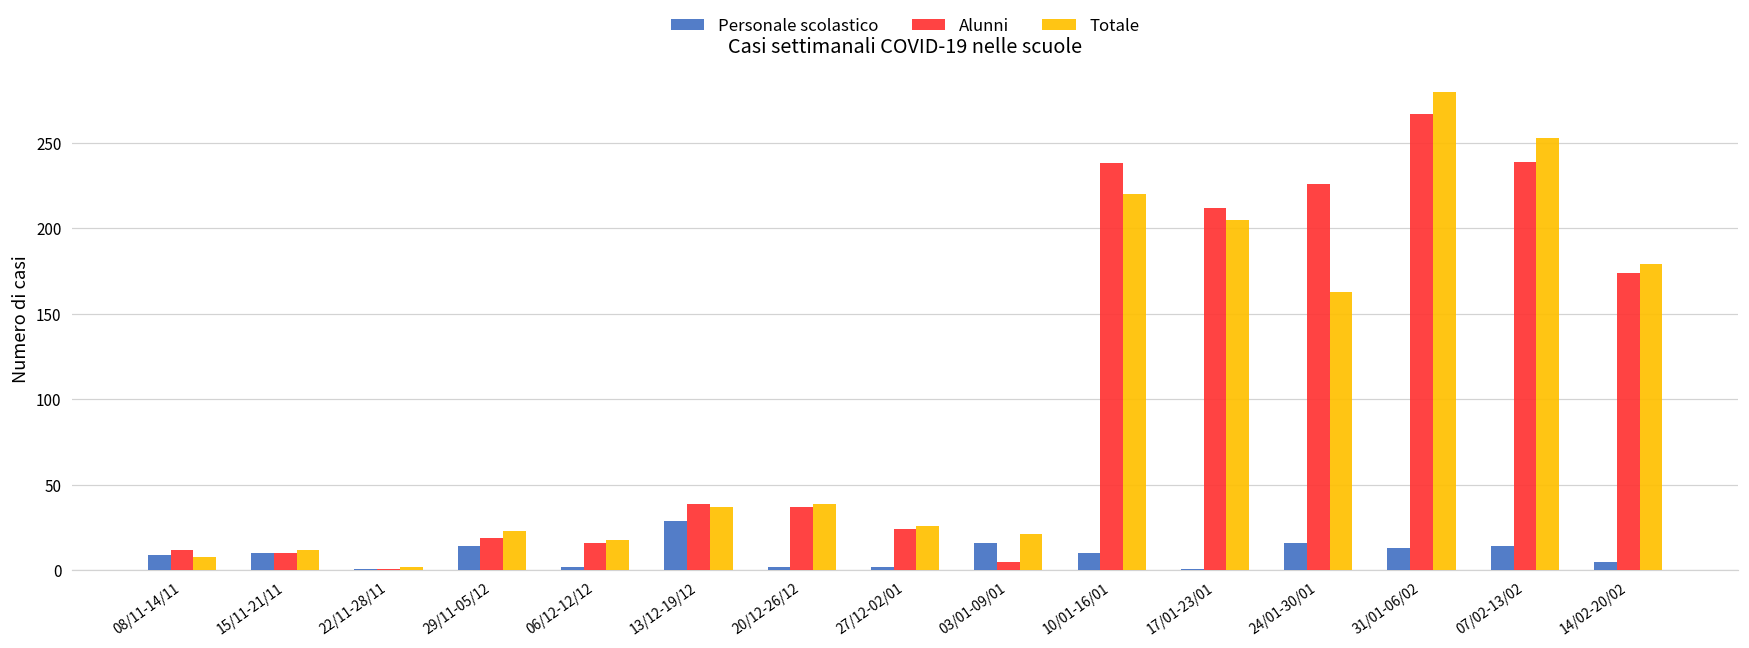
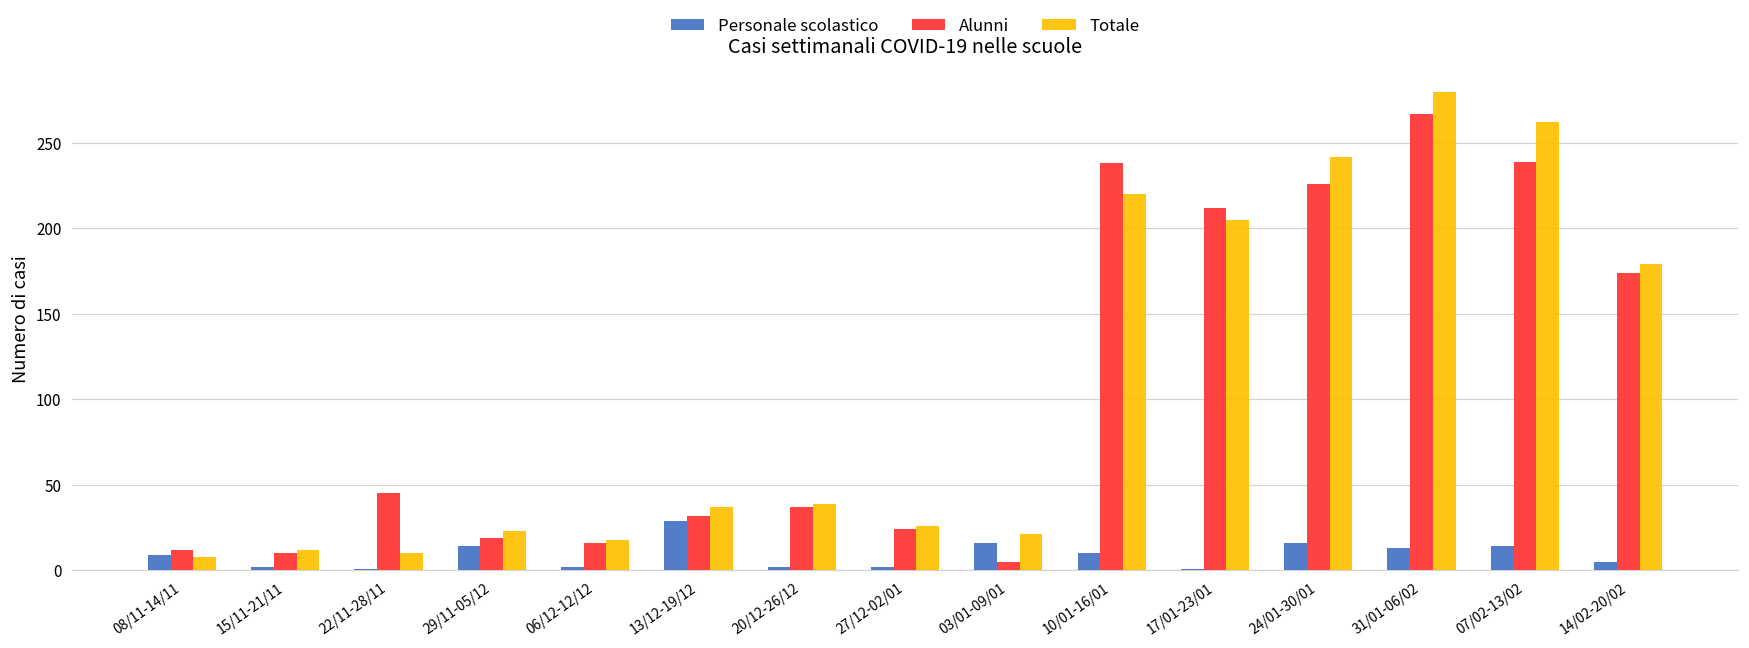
  {
    "Personale scolastico": {
      "08/11-14/11": 9,
-     "15/11-21/11": 10,
+     "15/11-21/11": 2,
      "29/11-05/12": 14,
      "06/12-12/12": 2,
      "13/12-19/12": 29,
      "20/12-26/12": 2,
      "27/12-02/01": 2,
      "03/01-09/01": 16,
      "10/01-16/01": 10,
      "24/01-30/01": 16,
      "31/01-06/02": 13,
      "07/02-13/02": 14,
      "14/02-20/02": 5
    },
    "Alunni": {
      "08/11-14/11": 12,
      "15/11-21/11": 10,
-     "22/11-28/11": 1,
+     "22/11-28/11": 45,
      "29/11-05/12": 19,
      "06/12-12/12": 16,
-     "13/12-19/12": 39,
+     "13/12-19/12": 32,
      "20/12-26/12": 37,
      "27/12-02/01": 24,
      "03/01-09/01": 5,
      "10/01-16/01": 238,
      "17/01-23/01": 212,
      "24/01-30/01": 226,
      "31/01-06/02": 267,
      "07/02-13/02": 239,
      "14/02-20/02": 174
    },
    "Totale": {
      "08/11-14/11": 8,
      "15/11-21/11": 12,
-     "22/11-28/11": 2,
+     "22/11-28/11": 10,
      "29/11-05/12": 23,
      "06/12-12/12": 18,
      "13/12-19/12": 37,
      "20/12-26/12": 39,
      "27/12-02/01": 26,
      "03/01-09/01": 21,
      "10/01-16/01": 220,
      "17/01-23/01": 205,
-     "24/01-30/01": 163,
+     "24/01-30/01": 242,
      "31/01-06/02": 280,
-     "07/02-13/02": 253,
+     "07/02-13/02": 262,
      "14/02-20/02": 179
    }
  }
